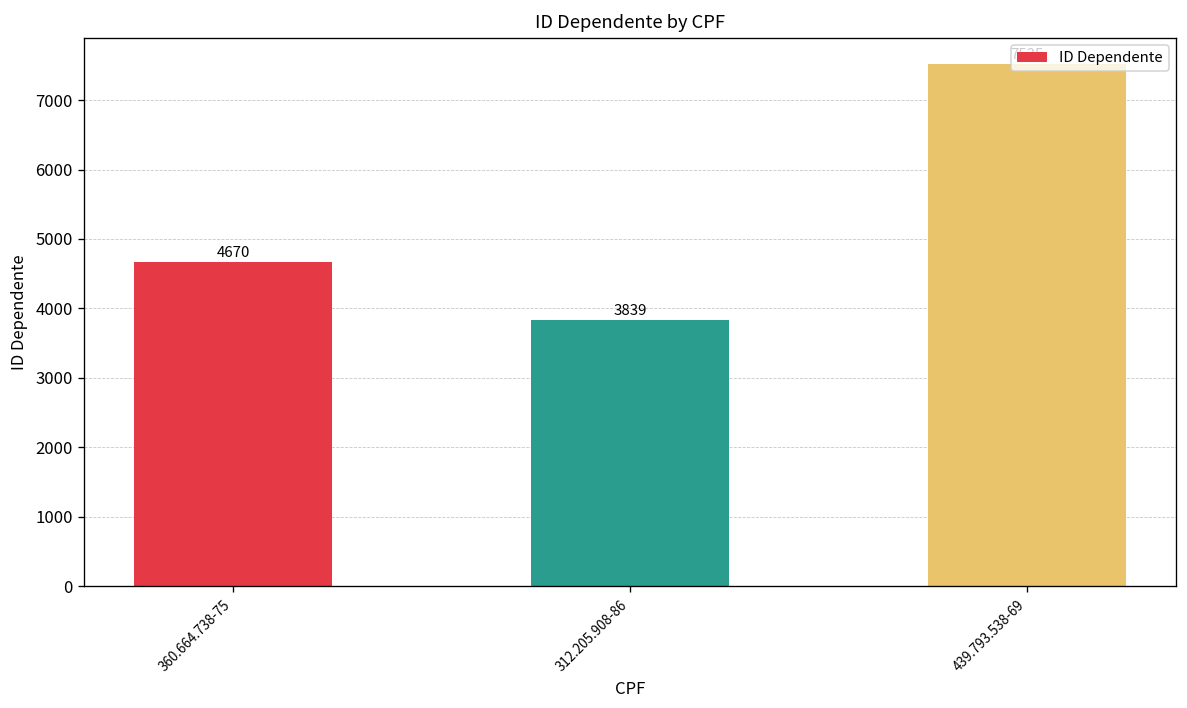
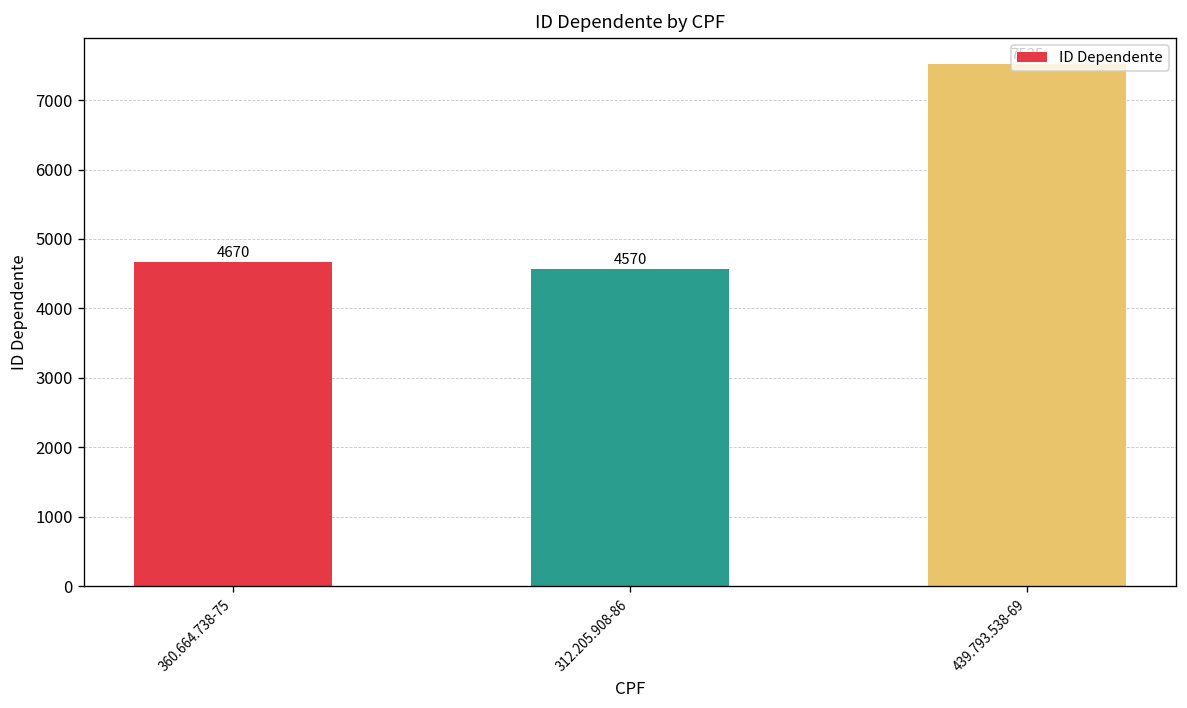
  {
    "360.664.738-75": 4670,
-   "312.205.908-86": 3839
+   "312.205.908-86": 4570
  }
